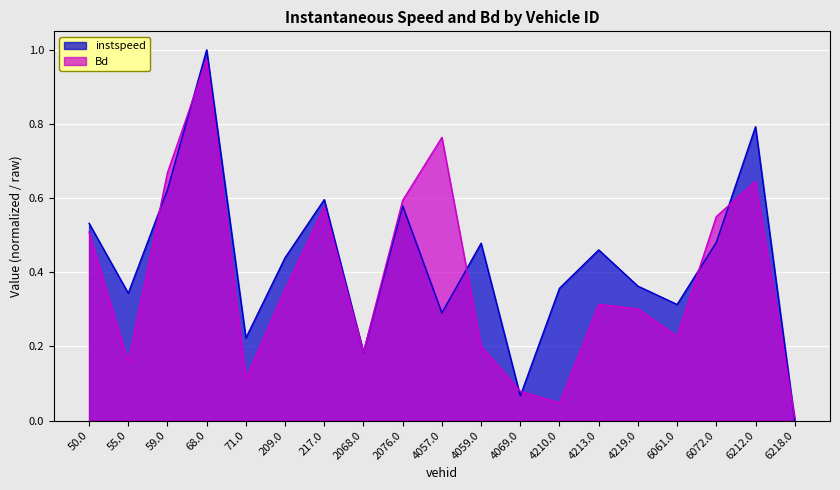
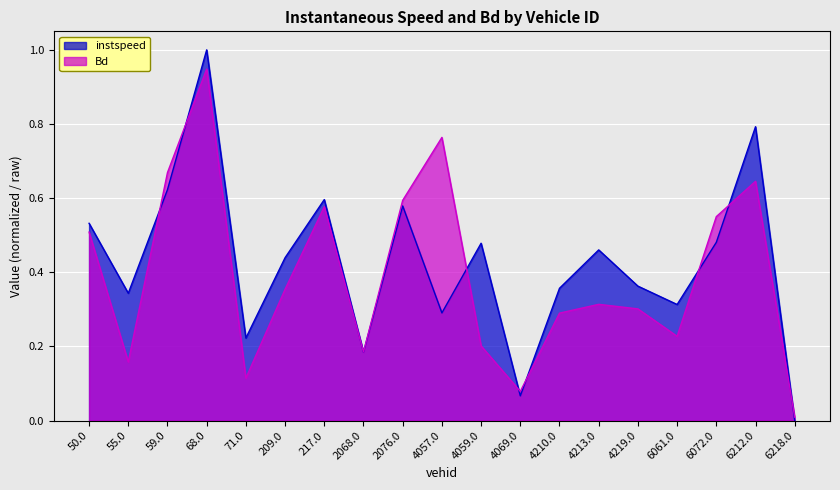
  {
    "instspeed": {
      "50.0": 0.53,
      "55.0": 0.34,
      "59.0": 0.62,
      "68.0": 1.00,
      "71.0": 0.22,
      "209.0": 0.44,
      "217.0": 0.60,
      "2076.0": 0.58,
      "4057.0": 0.29,
      "4059.0": 0.48,
      "4069.0": 0.07,
      "4210.0": 0.36,
      "4213.0": 0.46,
      "4219.0": 0.36,
      "6061.0": 0.31,
      "6072.0": 0.48,
      "6212.0": 0.79,
      "6218.0": 0.00
    },
    "Bd": {
      "50.0": 0.51,
      "55.0": 0.16,
      "59.0": 0.67,
-     "68.0": 0.97,
+     "68.0": 0.95,
      "71.0": 0.11,
      "209.0": 0.35,
      "217.0": 0.58,
      "2076.0": 0.59,
      "4057.0": 0.76,
      "4059.0": 0.20,
      "4069.0": 0.08,
-     "4210.0": 0.05,
+     "4210.0": 0.29,
      "4213.0": 0.31,
      "4219.0": 0.30,
      "6061.0": 0.23,
      "6072.0": 0.55,
      "6212.0": 0.65,
      "6218.0": 0.01
    }
  }
